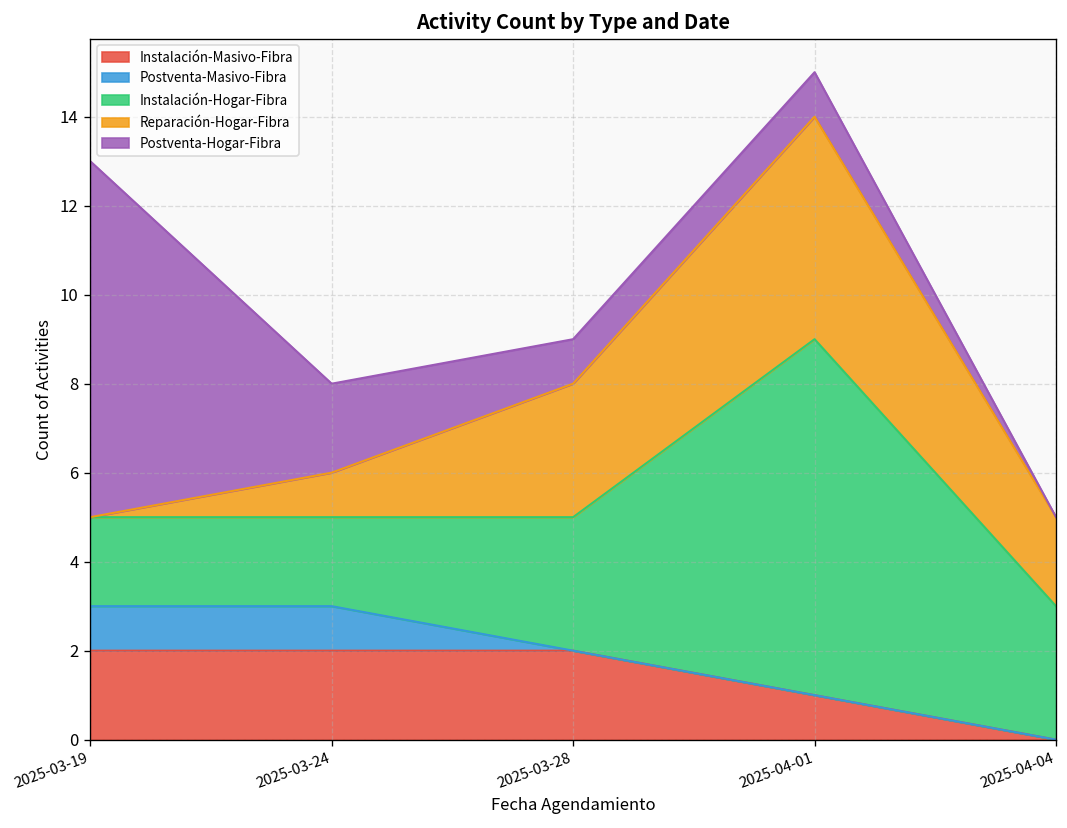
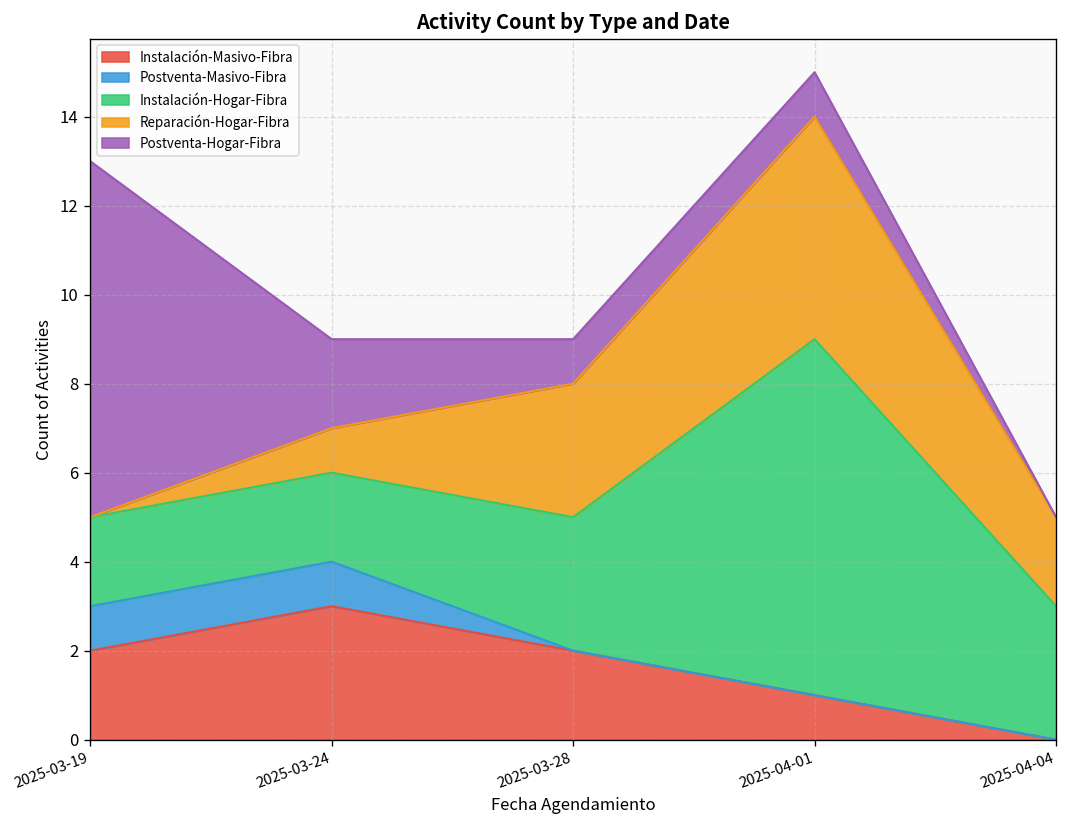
  {
    "Instalación-Masivo-Fibra": {
      "2025-03-19": 2,
-     "2025-03-24": 2
+     "2025-03-24": 3
    },
    "Postventa-Masivo-Fibra": {
      "2025-03-19": 1,
      "2025-03-24": 1
    },
    "Instalación-Hogar-Fibra": {
      "2025-03-24": 2,
      "2025-03-28": 3,
      "2025-04-01": 8,
      "2025-04-04": 3
    },
    "Reparación-Hogar-Fibra": {
      "2025-03-24": 1,
      "2025-03-28": 3,
      "2025-04-01": 5
    },
    "Postventa-Hogar-Fibra": {
      "2025-03-19": 8,
      "2025-03-24": 2,
      "2025-03-28": 1,
      "2025-04-01": 1
    }
  }
